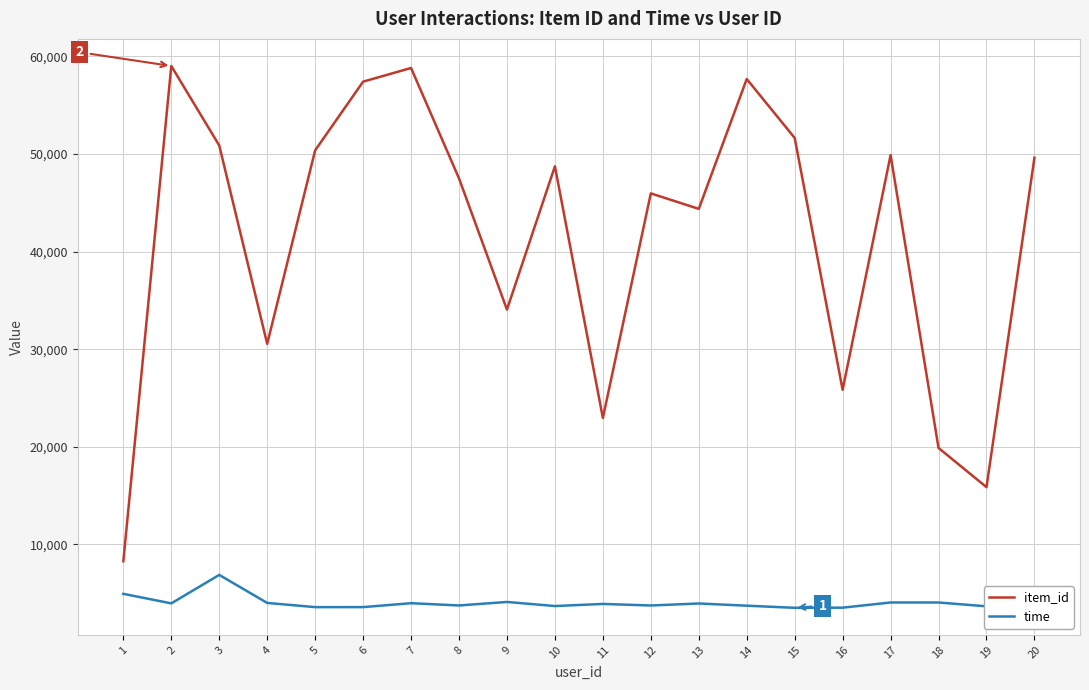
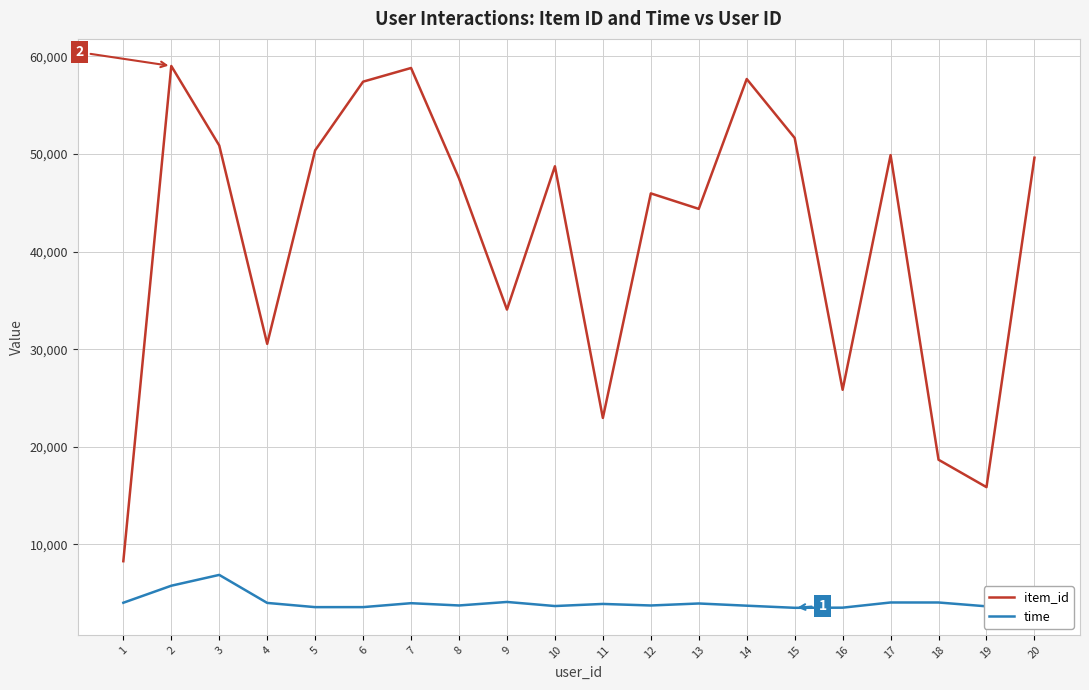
  {
    "item_id": {
      "1": "8,000",
      "2": "59,000",
      "3": "51,000",
      "4": "31,000",
      "5": "50,000",
      "6": "57,000",
      "7": "59,000",
      "8": "48,000",
      "9": "34,000",
      "10": "49,000",
      "11": "23,000",
      "12": "46,000",
      "13": "44,000",
      "14": "58,000",
      "15": "52,000",
      "16": "26,000",
      "17": "50,000",
-     "18": "20,000",
+     "18": "19,000",
      "19": "16,000",
      "20": "50,000"
    },
    "time": {
-     "1": "5,000",
-     "2": "4,000",
+     "1": "4,000",
+     "2": "6,000",
      "3": "7,000",
      "4": "4,000",
      "5": "4,000",
      "6": "4,000",
      "7": "4,000",
      "8": "4,000",
      "9": "4,000",
      "10": "4,000",
      "11": "4,000",
      "12": "4,000",
      "13": "4,000",
      "14": "4,000",
      "16": "4,000",
      "17": "4,000",
      "18": "4,000"
    }
  }
